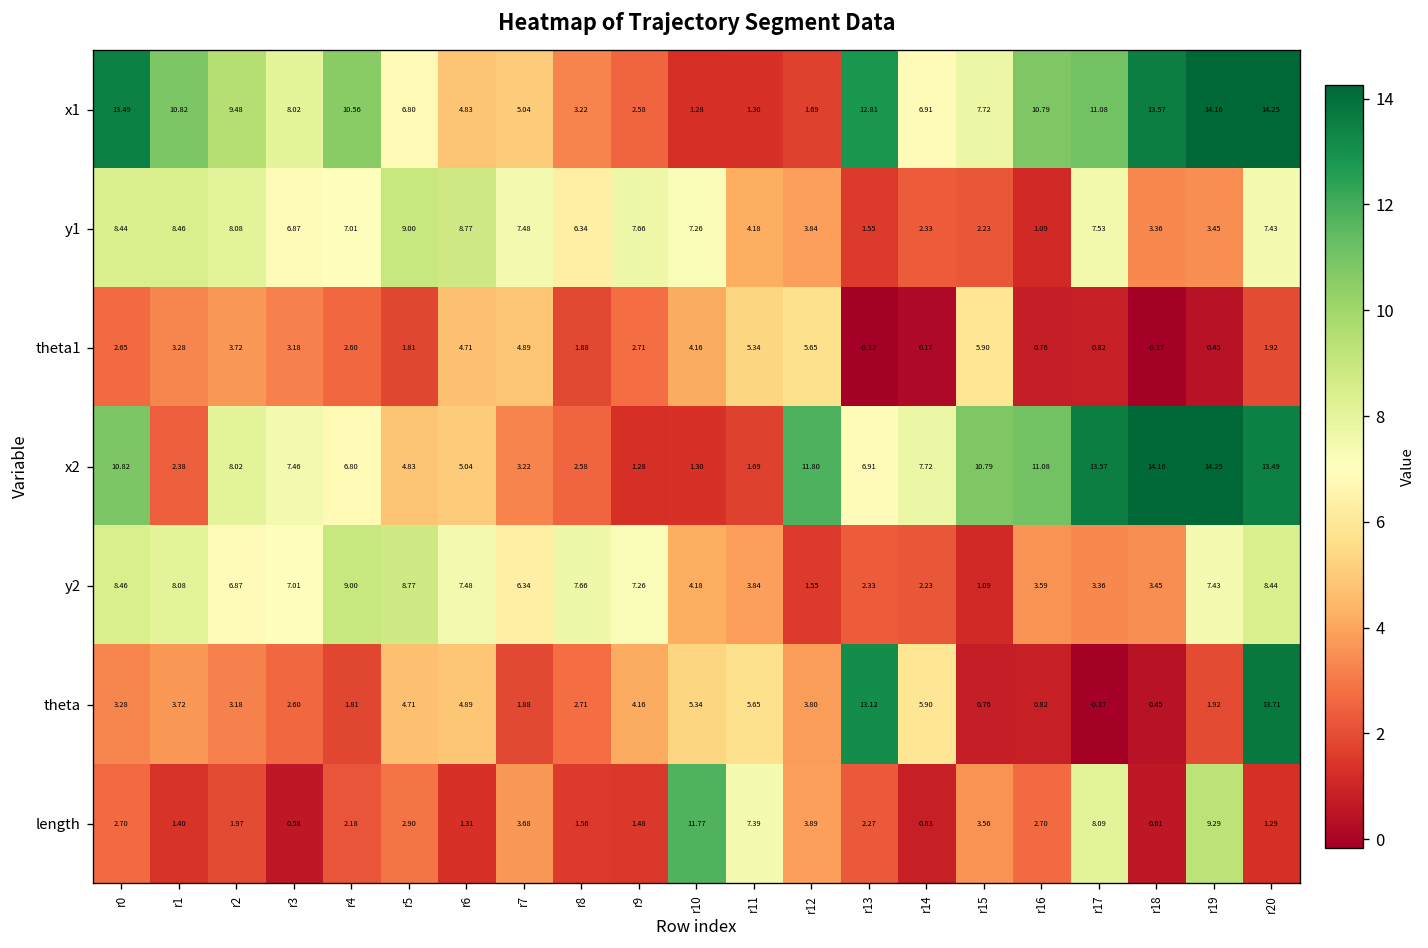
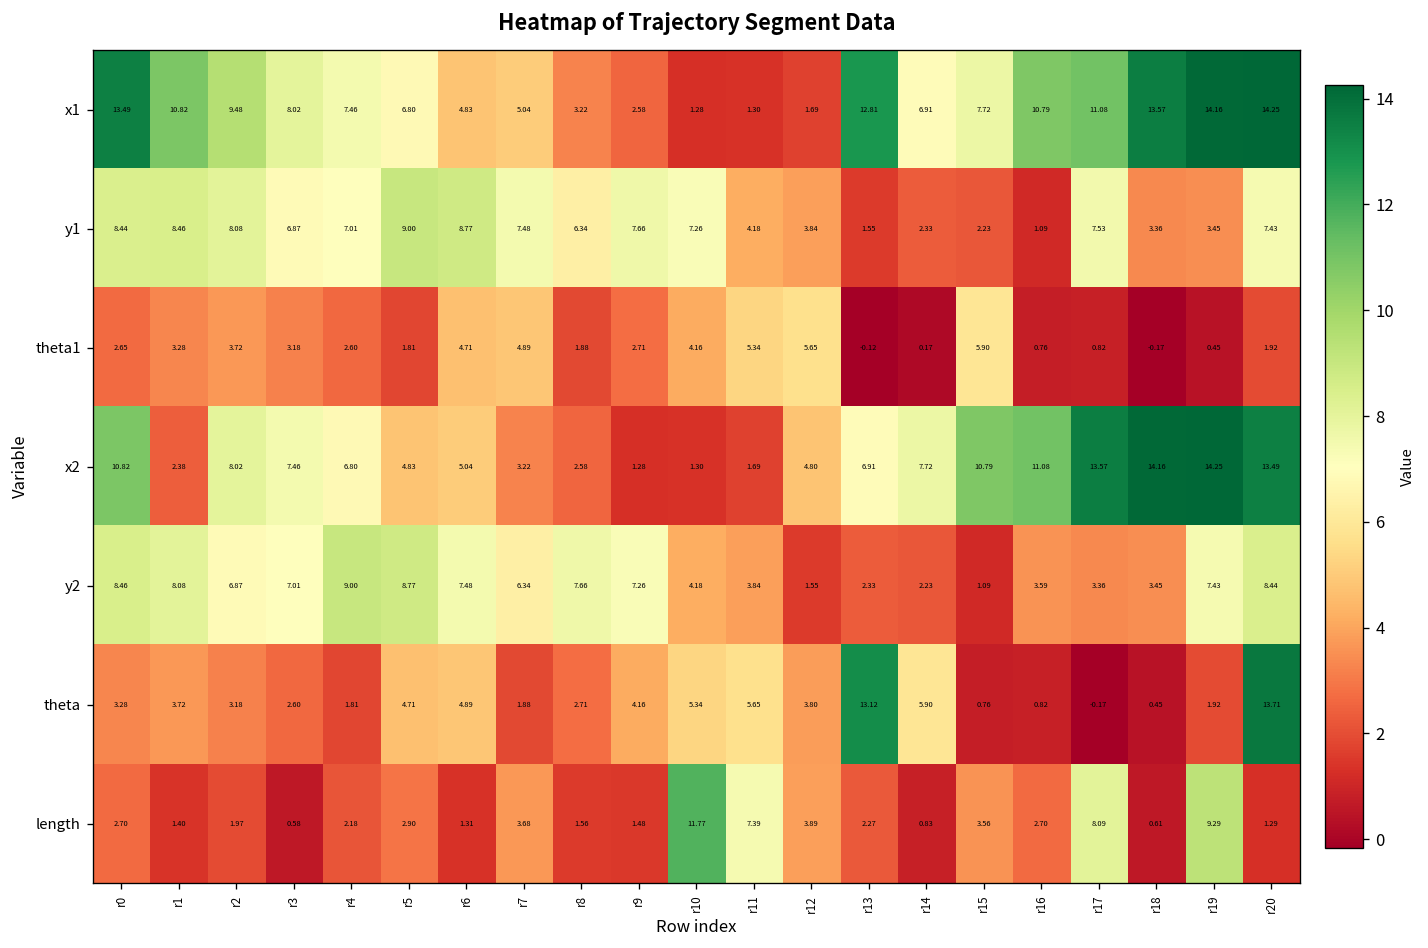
  {
    "x1": {
      "r0": 13.49,
      "r1": 10.82,
      "r2": 9.48,
      "r3": 8.02,
-     "r4": 10.56,
+     "r4": 7.46,
      "r5": 6.80,
      "r6": 4.83,
      "r7": 5.04,
      "r8": 3.22,
      "r9": 2.58,
      "r10": 1.28,
      "r11": 1.30,
      "r12": 1.69,
      "r13": 12.81,
      "r14": 6.91,
      "r15": 7.72,
      "r16": 10.79,
      "r17": 11.08,
      "r18": 13.57,
      "r19": 14.16,
      "r20": 14.25
    },
    "y1": {
      "r0": 8.44,
      "r1": 8.46,
      "r2": 8.08,
      "r3": 6.87,
      "r4": 7.01,
      "r5": 9.00,
      "r6": 8.77,
      "r7": 7.48,
      "r8": 6.34,
      "r9": 7.66,
      "r10": 7.26,
      "r11": 4.18,
      "r12": 3.84,
      "r13": 1.55,
      "r14": 2.33,
      "r15": 2.23,
      "r16": 1.09,
      "r17": 7.53,
      "r18": 3.36,
      "r19": 3.45,
      "r20": 7.43
    },
    "theta1": {
      "r0": 2.65,
      "r1": 3.28,
      "r2": 3.72,
      "r3": 3.18,
      "r4": 2.60,
      "r5": 1.81,
      "r6": 4.71,
      "r7": 4.89,
      "r8": 1.88,
      "r9": 2.71,
      "r10": 4.16,
      "r11": 5.34,
      "r12": 5.65,
      "r13": -0.12,
      "r14": 0.17,
      "r15": 5.90,
      "r16": 0.76,
      "r17": 0.82,
      "r18": -0.17,
      "r19": 0.45,
      "r20": 1.92
    },
    "x2": {
      "r0": 10.82,
      "r1": 2.38,
      "r2": 8.02,
      "r3": 7.46,
      "r4": 6.80,
      "r5": 4.83,
      "r6": 5.04,
      "r7": 3.22,
      "r8": 2.58,
      "r9": 1.28,
      "r10": 1.30,
      "r11": 1.69,
-     "r12": 11.80,
+     "r12": 4.80,
      "r13": 6.91,
      "r14": 7.72,
      "r15": 10.79,
      "r16": 11.08,
      "r17": 13.57,
      "r18": 14.16,
      "r19": 14.25,
      "r20": 13.49
    },
    "y2": {
      "r0": 8.46,
      "r1": 8.08,
      "r2": 6.87,
      "r3": 7.01,
      "r4": 9.00,
      "r5": 8.77,
      "r6": 7.48,
      "r7": 6.34,
      "r8": 7.66,
      "r9": 7.26,
      "r10": 4.18,
      "r11": 3.84,
      "r12": 1.55,
      "r13": 2.33,
      "r14": 2.23,
      "r15": 1.09,
      "r16": 3.59,
      "r17": 3.36,
      "r18": 3.45,
      "r19": 7.43,
      "r20": 8.44
    },
    "theta": {
      "r0": 3.28,
      "r1": 3.72,
      "r2": 3.18,
      "r3": 2.60,
      "r4": 1.81,
      "r5": 4.71,
      "r6": 4.89,
      "r7": 1.88,
      "r8": 2.71,
      "r9": 4.16,
      "r10": 5.34,
      "r11": 5.65,
      "r12": 3.80,
      "r13": 13.12,
      "r14": 5.90,
      "r15": 0.76,
      "r16": 0.82,
      "r17": -0.17,
      "r18": 0.45,
      "r19": 1.92,
      "r20": 13.71
    },
    "length": {
      "r0": 2.70,
      "r1": 1.40,
      "r2": 1.97,
      "r3": 0.58,
      "r4": 2.18,
      "r5": 2.90,
      "r6": 1.31,
      "r7": 3.68,
      "r8": 1.56,
      "r9": 1.48,
      "r10": 11.77,
      "r11": 7.39,
      "r12": 3.89,
      "r13": 2.27,
      "r14": 0.83,
      "r15": 3.56,
      "r16": 2.70,
      "r17": 8.09,
      "r18": 0.61,
      "r19": 9.29,
      "r20": 1.29
    }
  }
